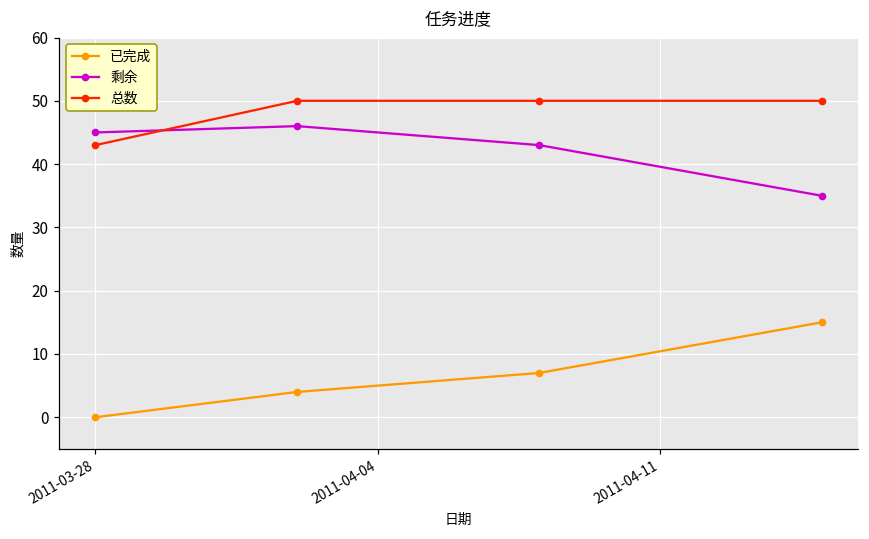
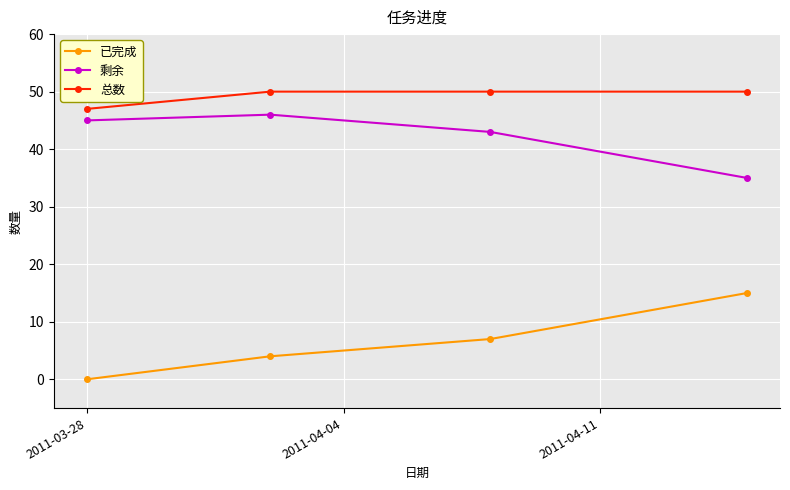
  {
    "已完成": {
      "2011-03-28": 0
    },
    "剩余": {
      "2011-03-28": 45
    },
    "总数": {
-     "2011-03-28": 43
+     "2011-03-28": 47
    }
  }
